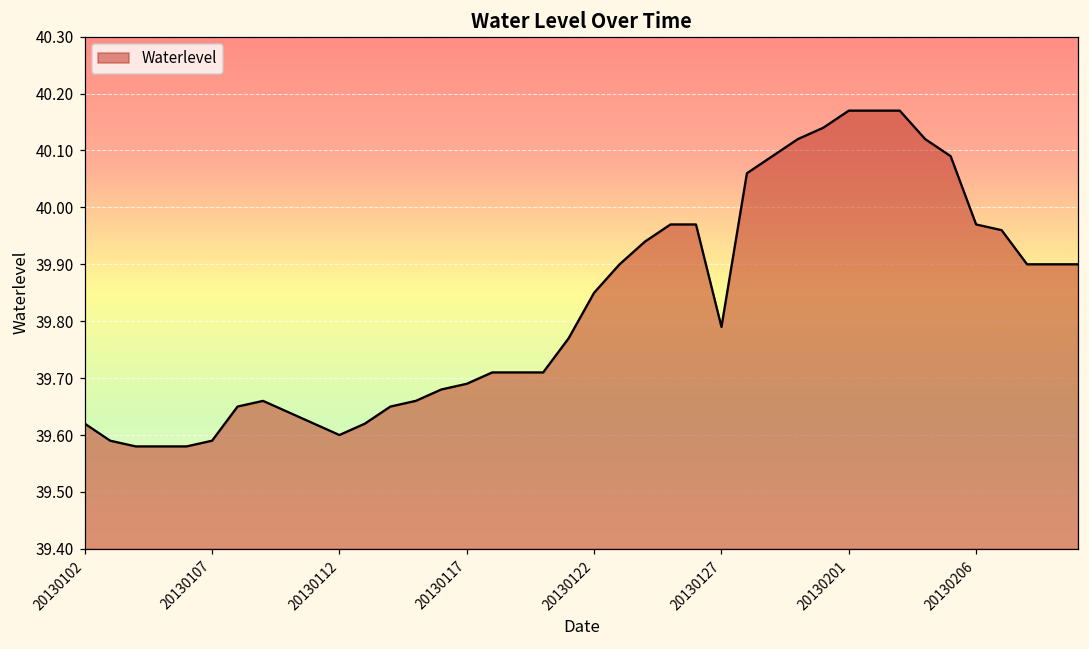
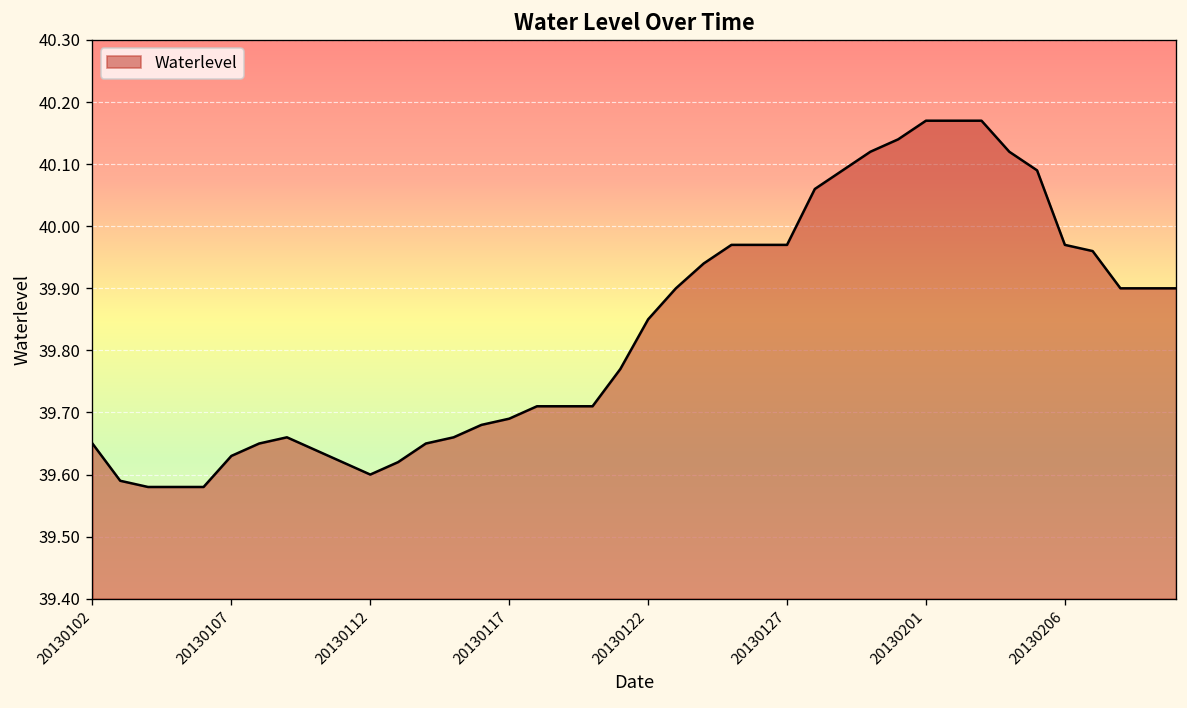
  {
-   "20130102": 39.62,
-   "20130107": 39.59,
+   "20130102": 39.65,
+   "20130107": 39.63,
    "20130112": 39.60,
    "20130117": 39.69,
    "20130122": 39.85,
-   "20130127": 39.79,
+   "20130127": 39.97,
    "20130201": 40.17,
    "20130206": 39.97
  }
